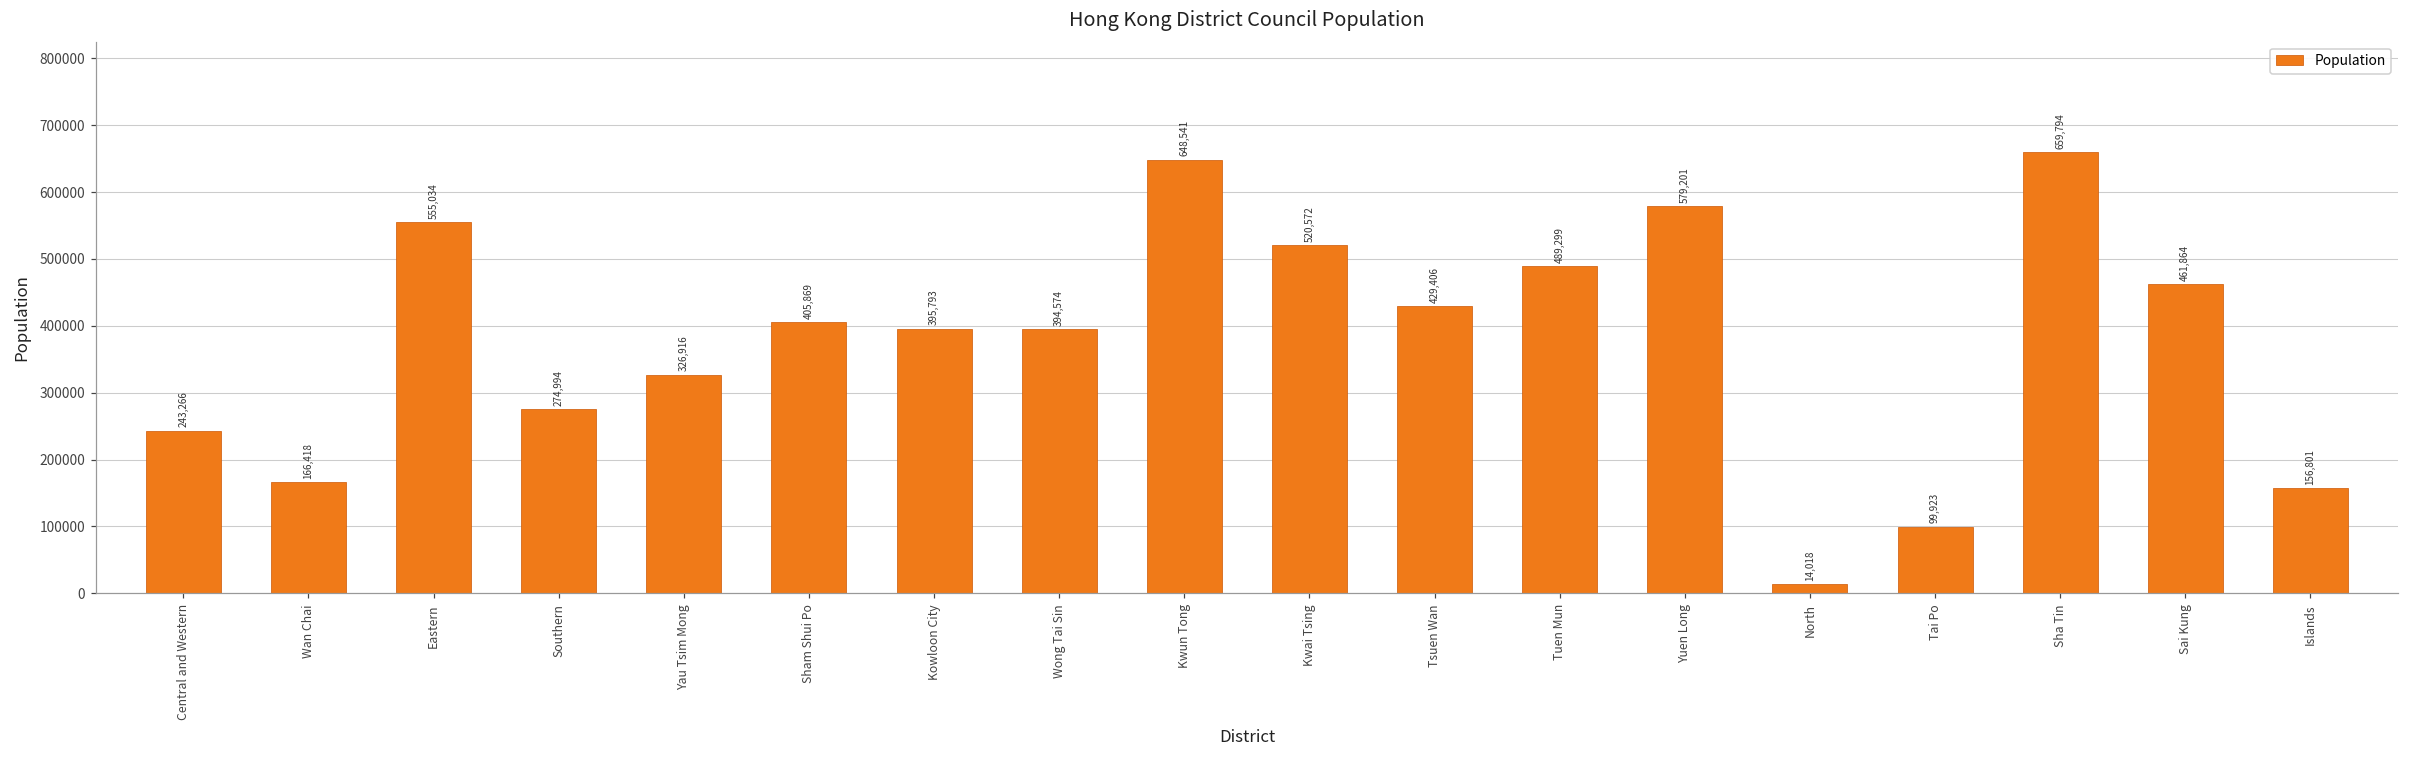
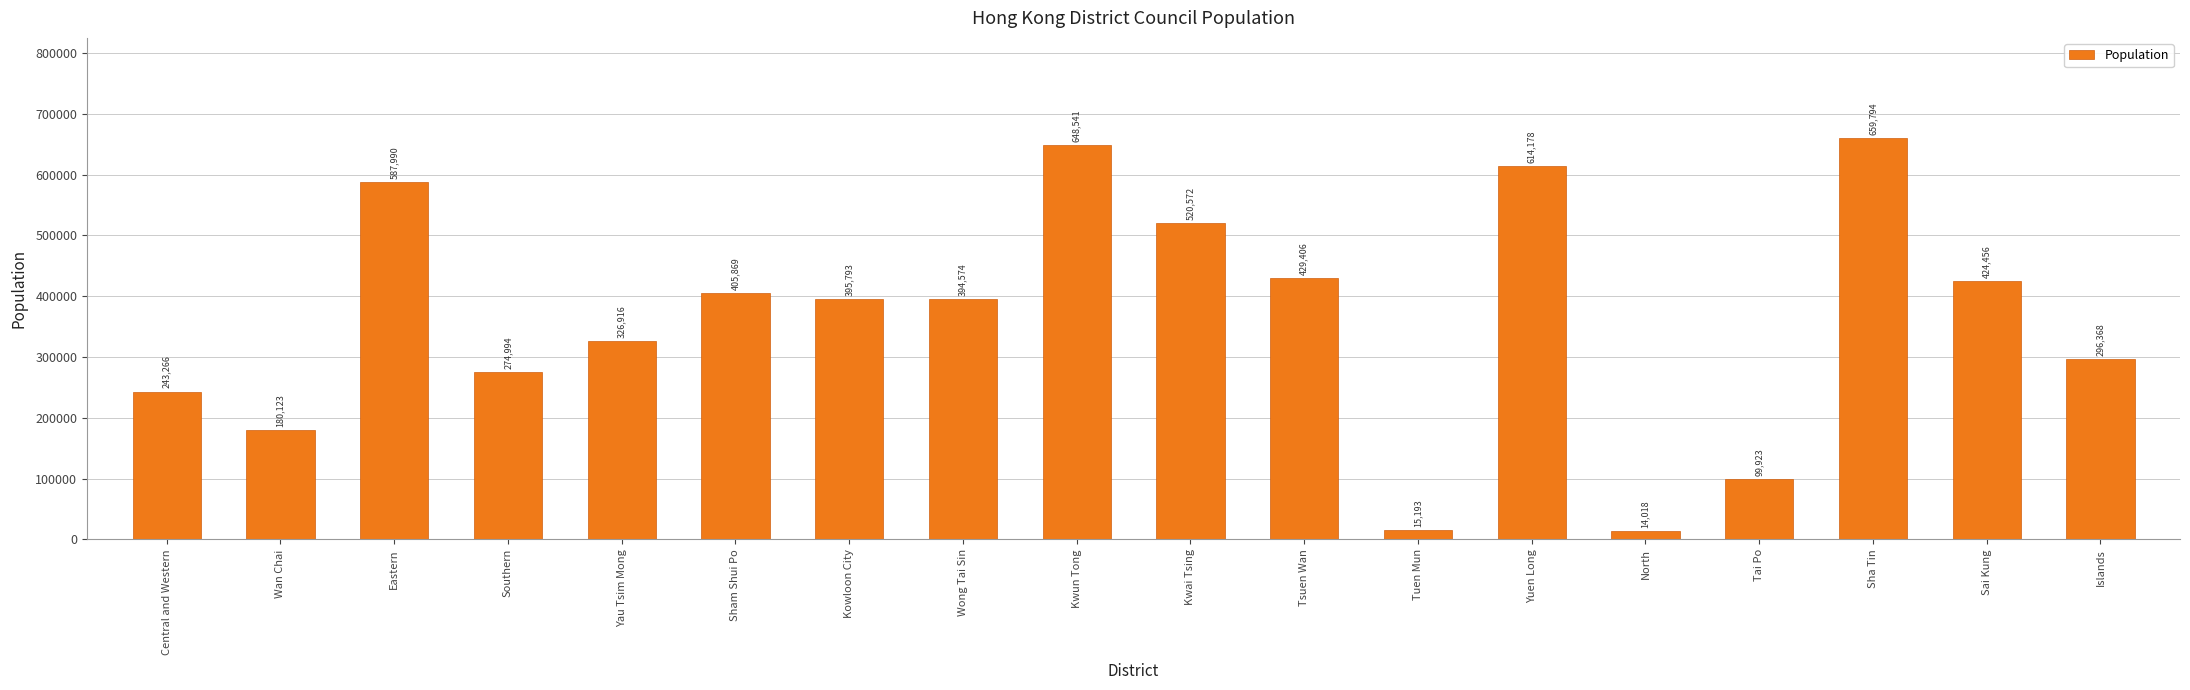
  {
    "Central and Western": "243,266",
-   "Wan Chai": "166,418",
-   "Eastern": "555,034",
+   "Wan Chai": "180,123",
+   "Eastern": "587,990",
    "Southern": "274,994",
    "Yau Tsim Mong": "326,916",
    "Sham Shui Po": "405,869",
    "Kowloon City": "395,793",
    "Wong Tai Sin": "394,574",
    "Kwun Tong": "648,541",
    "Kwai Tsing": "520,572",
    "Tsuen Wan": "429,406",
-   "Tuen Mun": "489,299",
-   "Yuen Long": "579,201",
+   "Tuen Mun": "15,193",
+   "Yuen Long": "614,178",
    "North": "14,018",
    "Tai Po": "99,923",
    "Sha Tin": "659,794",
-   "Sai Kung": "461,864",
-   "Islands": "156,801"
+   "Sai Kung": "424,456",
+   "Islands": "296,368"
  }
